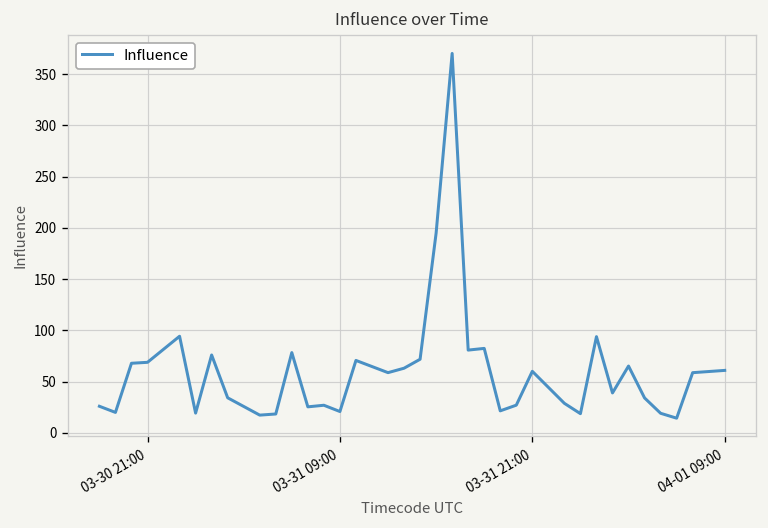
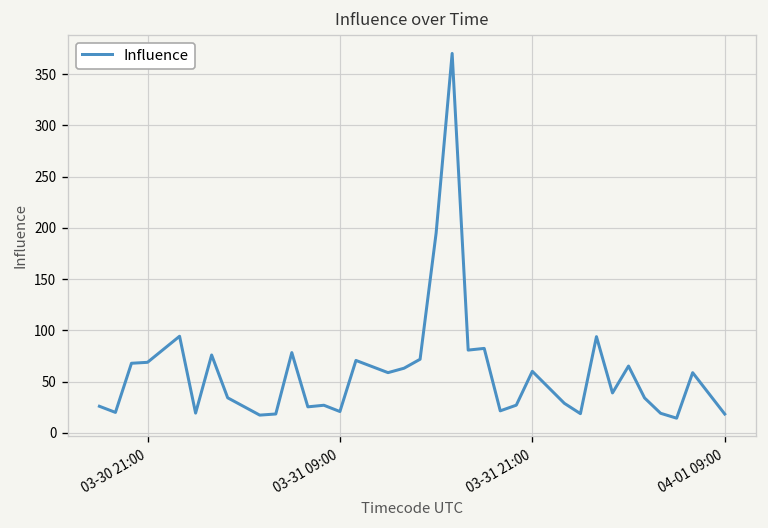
  {
    "03-30 21:00": 70,
    "03-31 09:00": 20,
    "03-31 21:00": 60,
-   "04-01 09:00": 60
+   "04-01 09:00": 20
  }
